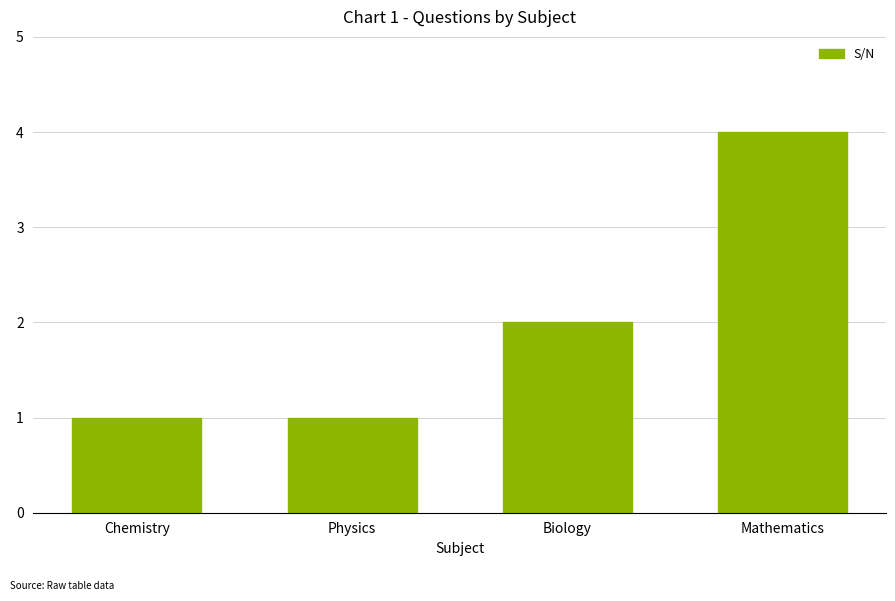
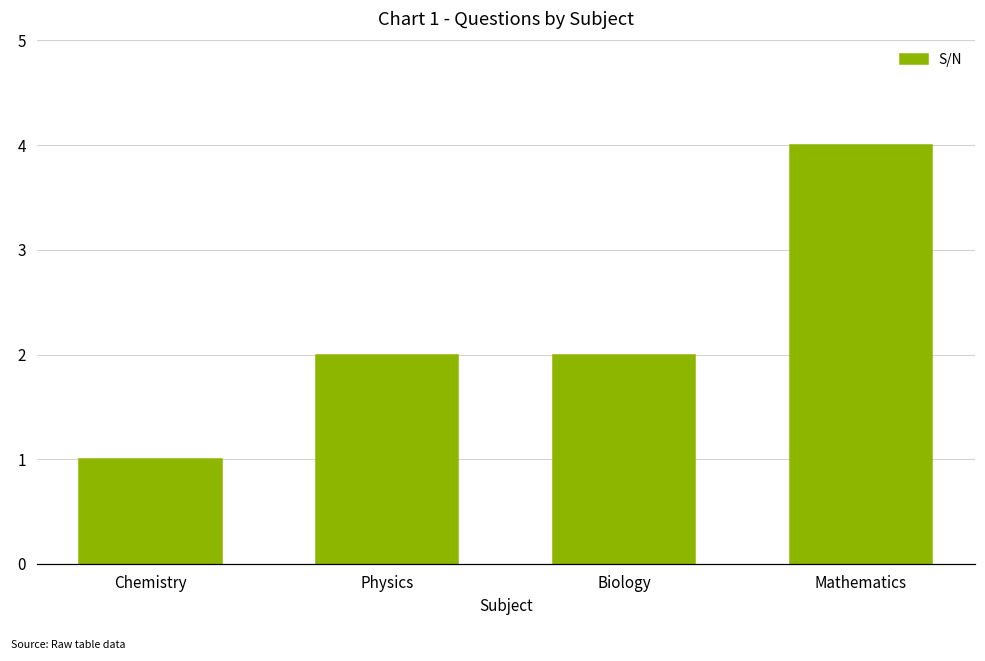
  {
    "Chemistry": 1,
-   "Physics": 1,
+   "Physics": 2,
    "Biology": 2,
    "Mathematics": 4
  }
